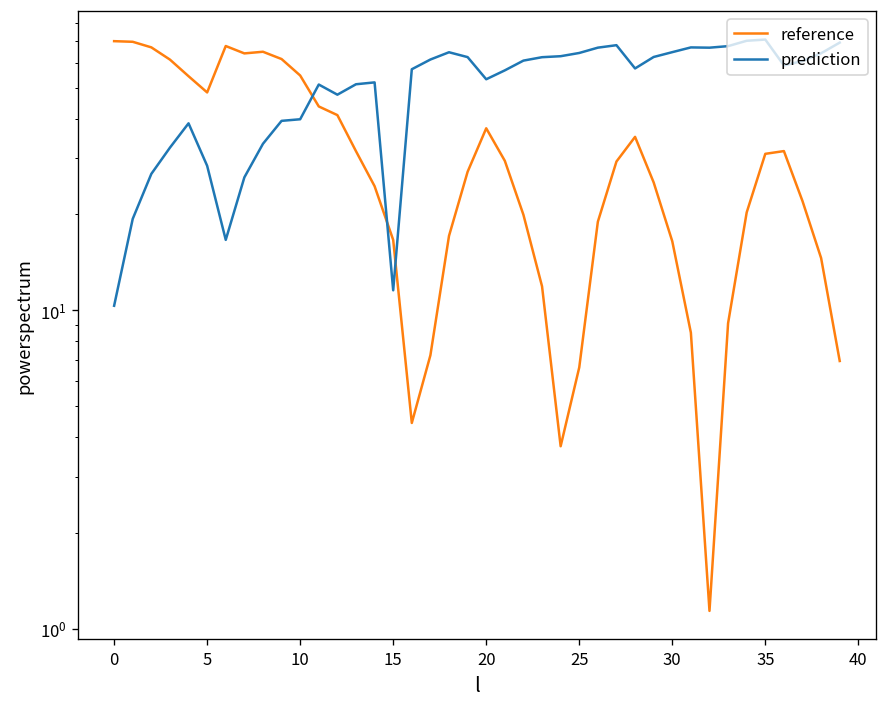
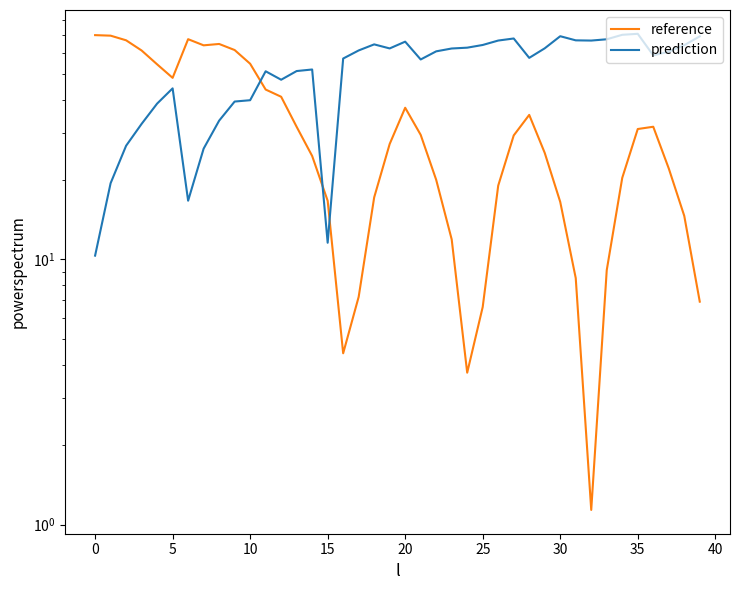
  {
    "reference": {
      "0": 70,
      "5": 48,
      "10": 55,
      "15": 17,
      "20": 37,
      "25": 6.6,
      "30": 16,
      "35": 31
    },
    "prediction": {
      "0": 10.3,
-     "5": 28,
+     "5": 44,
      "10": 40,
      "15": 12,
-     "20": 53,
+     "20": 66,
      "25": 64,
-     "30": 65
+     "30": 69
    }
  }
